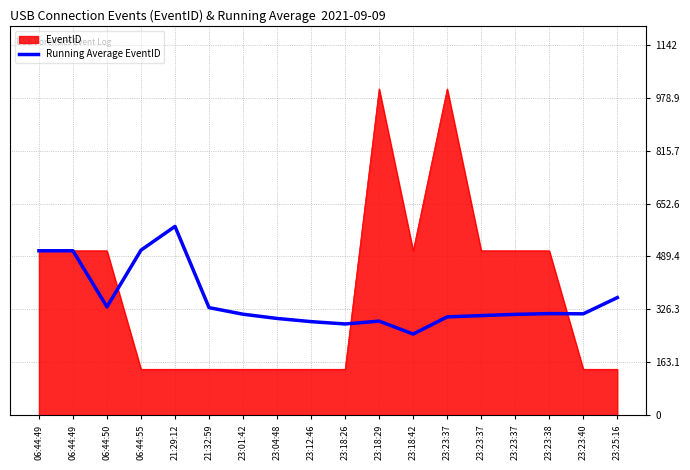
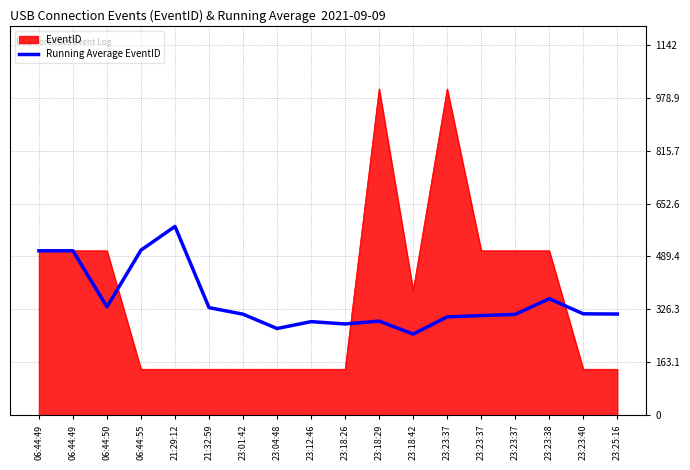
  {
    "EventID": {
      "06:44:50": 510,
      "06:44:55": 140,
      "21:29:12": 140,
      "21:32:59": 140,
      "23:01:42": 140,
      "23:04:48": 140,
      "23:12:46": 140,
      "23:18:26": 140,
      "23:18:29": 1010,
-     "23:18:42": 510,
+     "23:18:42": 390,
      "23:23:38": 510,
      "23:23:40": 140,
      "23:25:16": 140
    },
    "Running Average EventID": {
      "06:44:50": 330,
      "06:44:55": 510,
      "21:29:12": 580,
      "21:32:59": 330,
      "23:01:42": 310,
-     "23:04:48": 300,
+     "23:04:48": 270,
      "23:12:46": 290,
      "23:18:26": 280,
      "23:18:29": 290,
      "23:18:42": 250,
-     "23:23:38": 310,
+     "23:23:38": 360,
      "23:23:40": 310,
-     "23:25:16": 360
+     "23:25:16": 310
    }
  }
